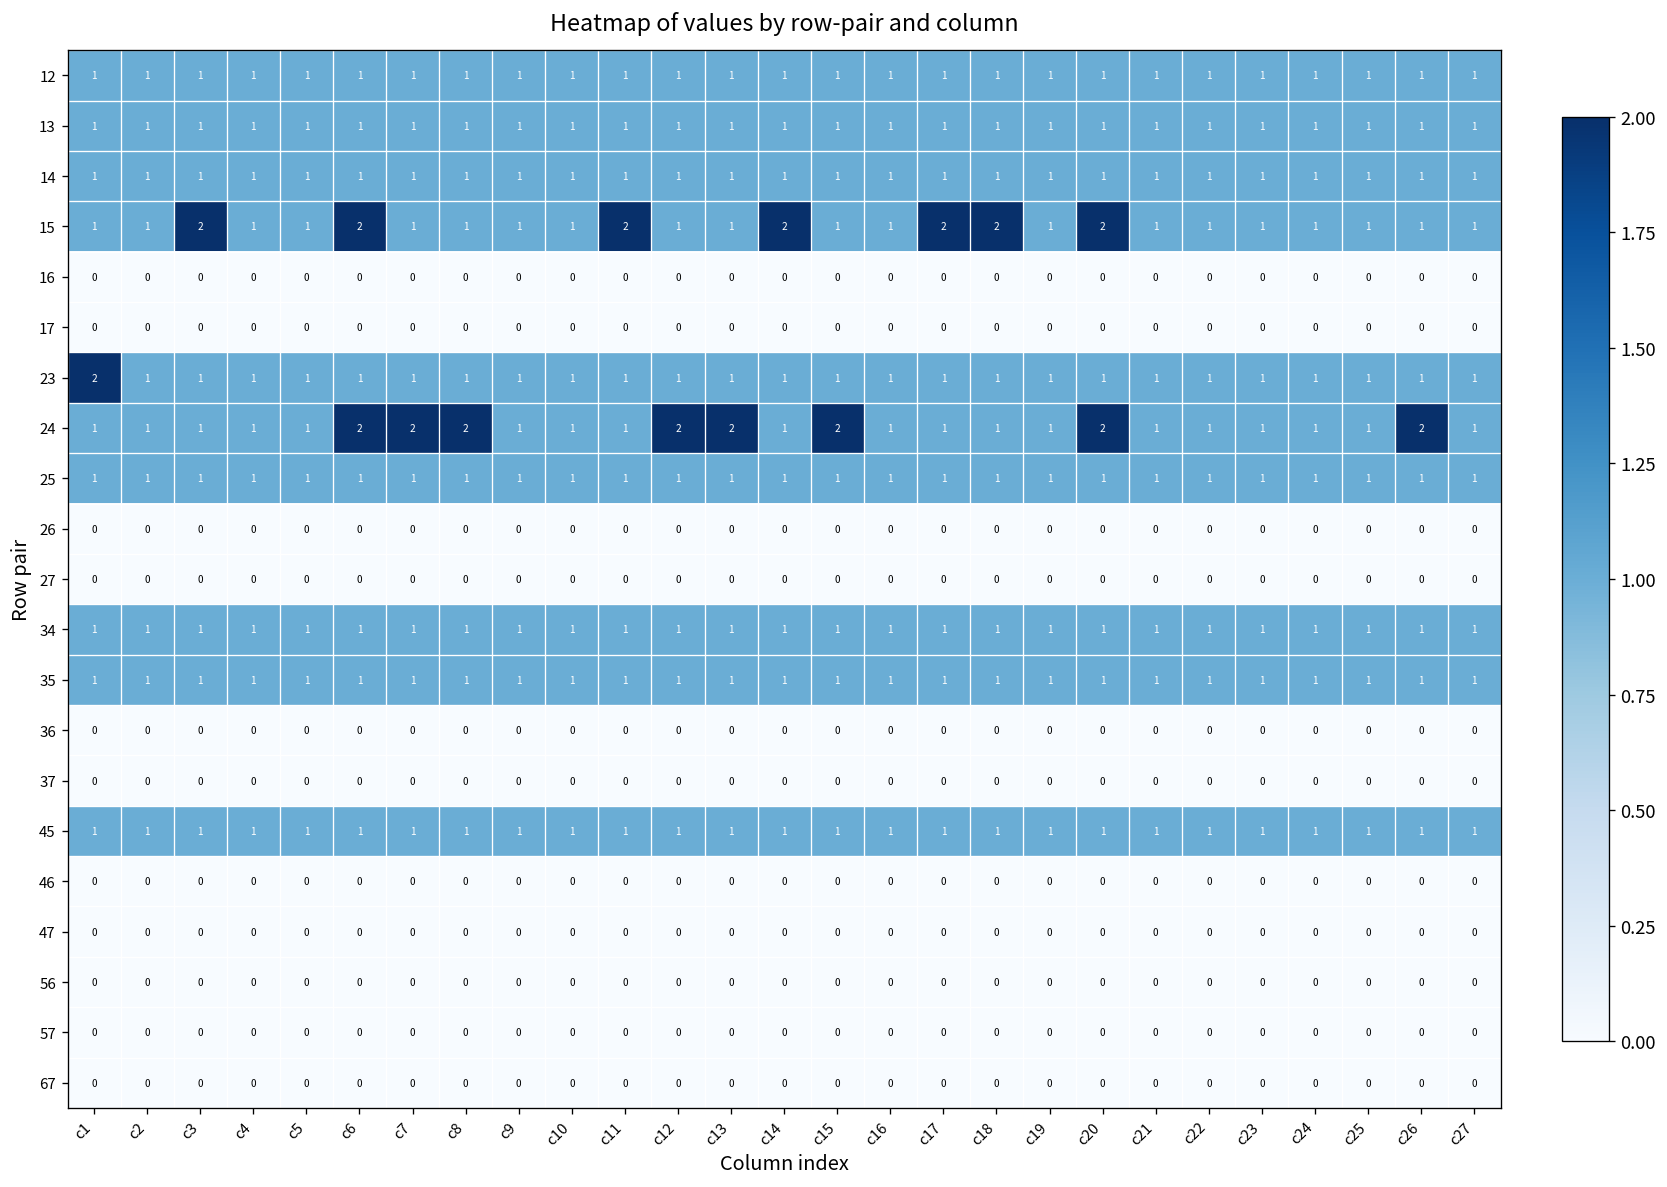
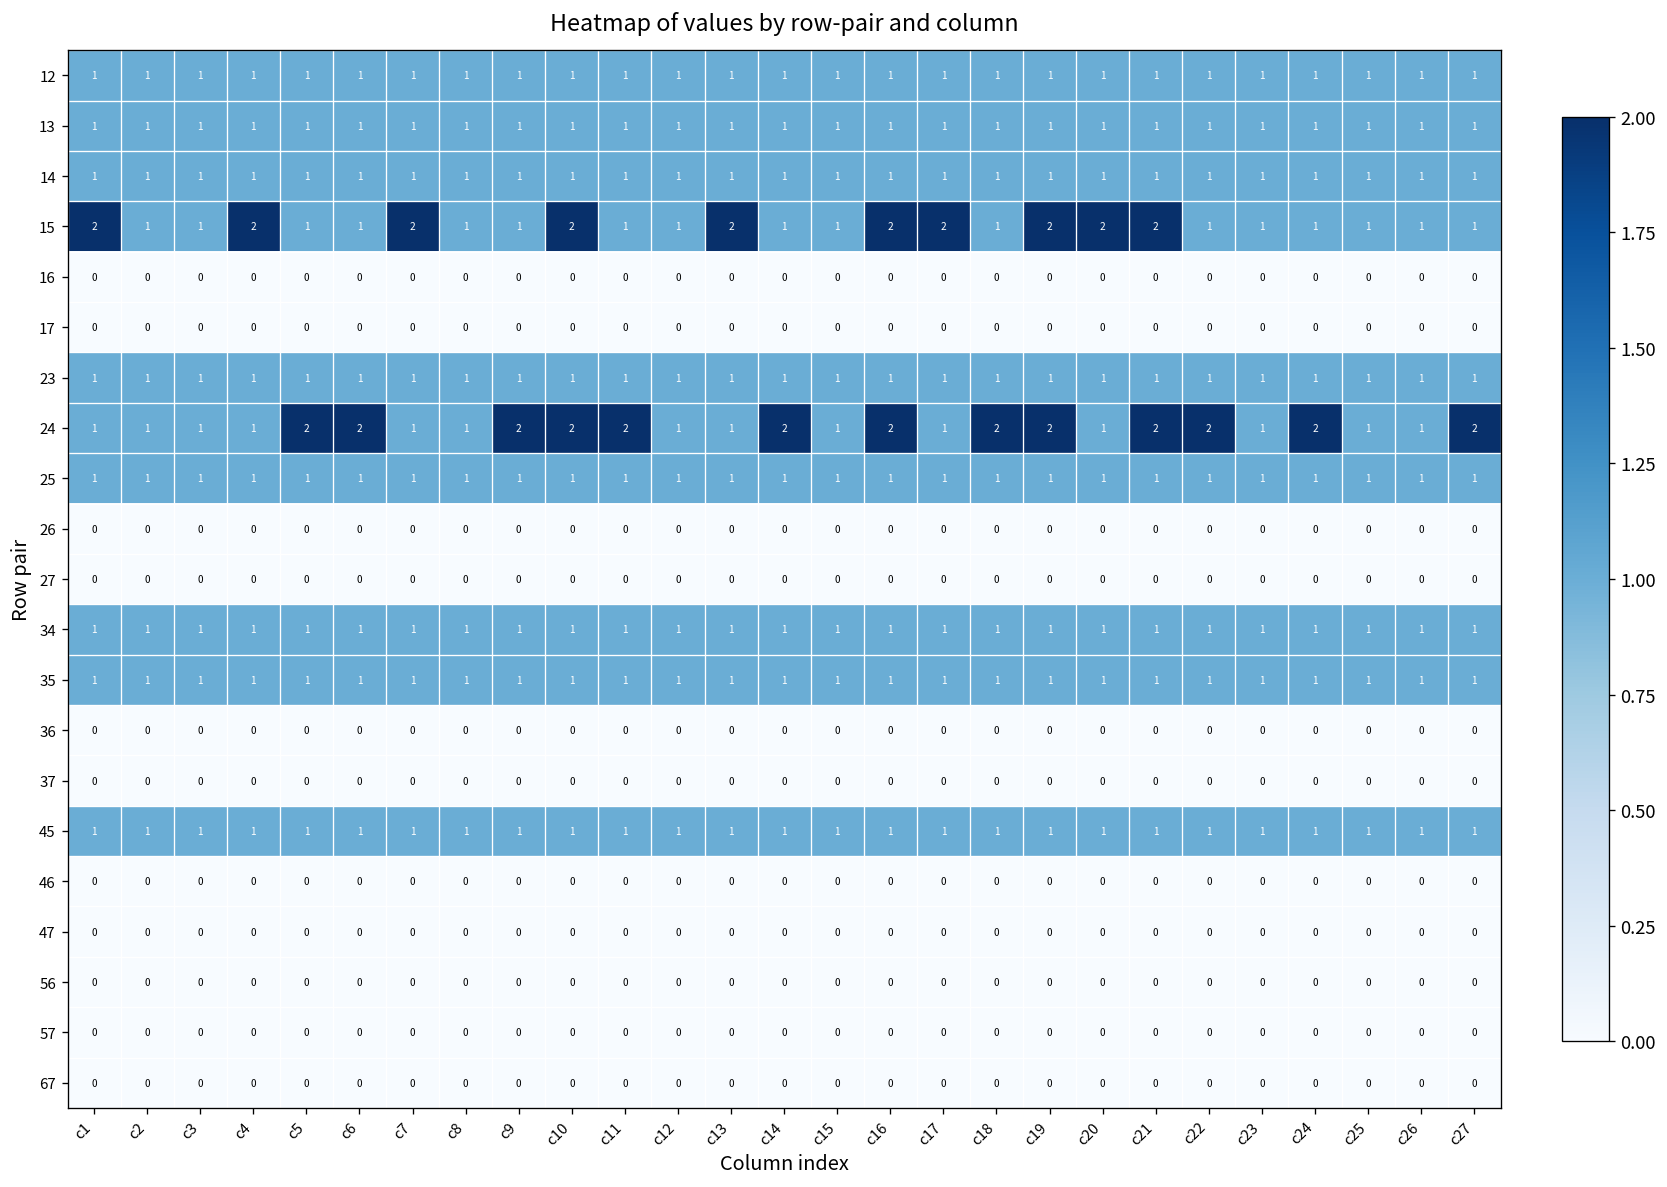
  {
    "15": {
-     "c1": 1,
+     "c1": 2,
      "c2": 1,
-     "c3": 2,
-     "c4": 1,
+     "c3": 1,
+     "c4": 2,
      "c5": 1,
-     "c6": 2,
-     "c7": 1,
+     "c6": 1,
+     "c7": 2,
      "c8": 1,
      "c9": 1,
-     "c10": 1,
-     "c11": 2,
+     "c10": 2,
+     "c11": 1,
      "c12": 1,
-     "c13": 1,
-     "c14": 2,
+     "c13": 2,
+     "c14": 1,
      "c15": 1,
-     "c16": 1,
+     "c16": 2,
      "c17": 2,
-     "c18": 2,
-     "c19": 1,
+     "c18": 1,
+     "c19": 2,
      "c20": 2,
-     "c21": 1,
+     "c21": 2,
      "c22": 1,
      "c23": 1,
      "c24": 1,
      "c25": 1,
      "c26": 1,
      "c27": 1
    },
    "23": {
-     "c1": 2,
+     "c1": 1,
      "c2": 1,
      "c3": 1,
      "c4": 1,
      "c5": 1,
      "c6": 1,
      "c7": 1,
      "c8": 1,
      "c9": 1,
      "c10": 1,
      "c11": 1,
      "c12": 1,
      "c13": 1,
      "c14": 1,
      "c15": 1,
      "c16": 1,
      "c17": 1,
      "c18": 1,
      "c19": 1,
      "c20": 1,
      "c21": 1,
      "c22": 1,
      "c23": 1,
      "c24": 1,
      "c25": 1,
      "c26": 1,
      "c27": 1
    },
    "24": {
      "c1": 1,
      "c2": 1,
      "c3": 1,
      "c4": 1,
-     "c5": 1,
+     "c5": 2,
      "c6": 2,
-     "c7": 2,
-     "c8": 2,
-     "c9": 1,
-     "c10": 1,
-     "c11": 1,
-     "c12": 2,
-     "c13": 2,
-     "c14": 1,
-     "c15": 2,
-     "c16": 1,
+     "c7": 1,
+     "c8": 1,
+     "c9": 2,
+     "c10": 2,
+     "c11": 2,
+     "c12": 1,
+     "c13": 1,
+     "c14": 2,
+     "c15": 1,
+     "c16": 2,
      "c17": 1,
-     "c18": 1,
-     "c19": 1,
-     "c20": 2,
-     "c21": 1,
-     "c22": 1,
+     "c18": 2,
+     "c19": 2,
+     "c20": 1,
+     "c21": 2,
+     "c22": 2,
      "c23": 1,
-     "c24": 1,
+     "c24": 2,
      "c25": 1,
-     "c26": 2,
-     "c27": 1
+     "c26": 1,
+     "c27": 2
    }
  }
